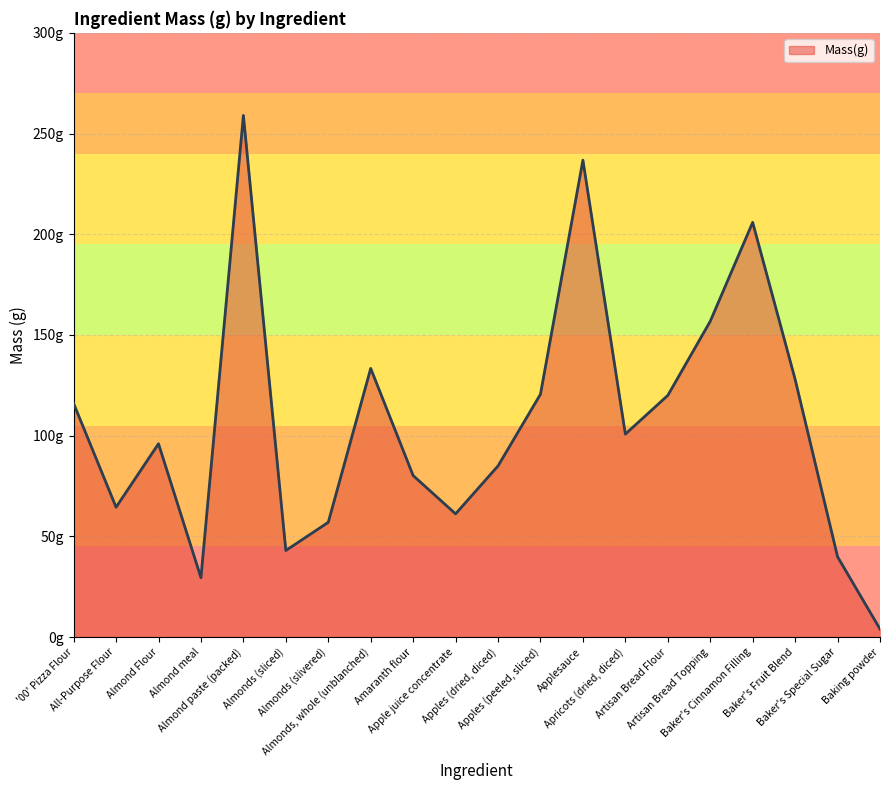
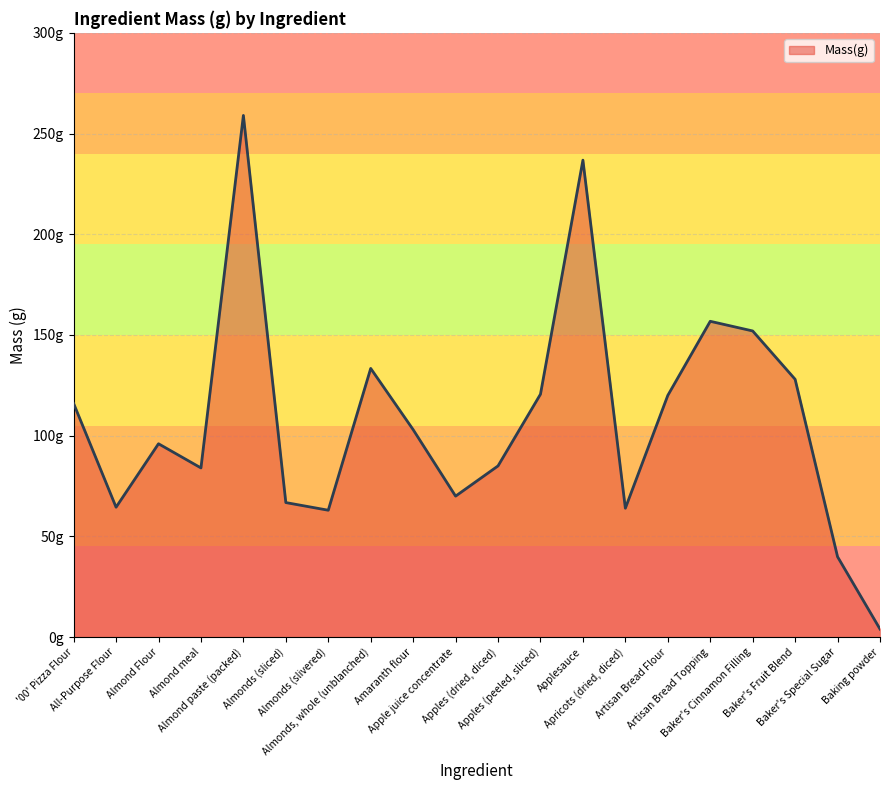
  {
    "'00' Pizza Flour": "116g",
    "All-Purpose Flour": "65g",
    "Almond Flour": "96g",
-   "Almond meal": "30g",
+   "Almond meal": "84g",
    "Almond paste (packed)": "259g",
-   "Almonds (sliced)": "43g",
-   "Almonds (slivered)": "57g",
+   "Almonds (sliced)": "67g",
+   "Almonds (slivered)": "63g",
    "Almonds, whole (unblanched)": "133g",
-   "Amaranth flour": "80g",
-   "Apple juice concentrate": "61g",
+   "Amaranth flour": "103g",
+   "Apple juice concentrate": "70g",
    "Apples (dried, diced)": "85g",
    "Apples (peeled, sliced)": "121g",
    "Applesauce": "237g",
-   "Apricots (dried, diced)": "101g",
+   "Apricots (dried, diced)": "64g",
    "Artisan Bread Flour": "120g",
    "Artisan Bread Topping": "157g",
-   "Baker's Cinnamon Filling": "206g",
+   "Baker's Cinnamon Filling": "152g",
    "Baker's Fruit Blend": "128g",
    "Baker's Special Sugar": "40g",
    "Baking powder": "4g"
  }
